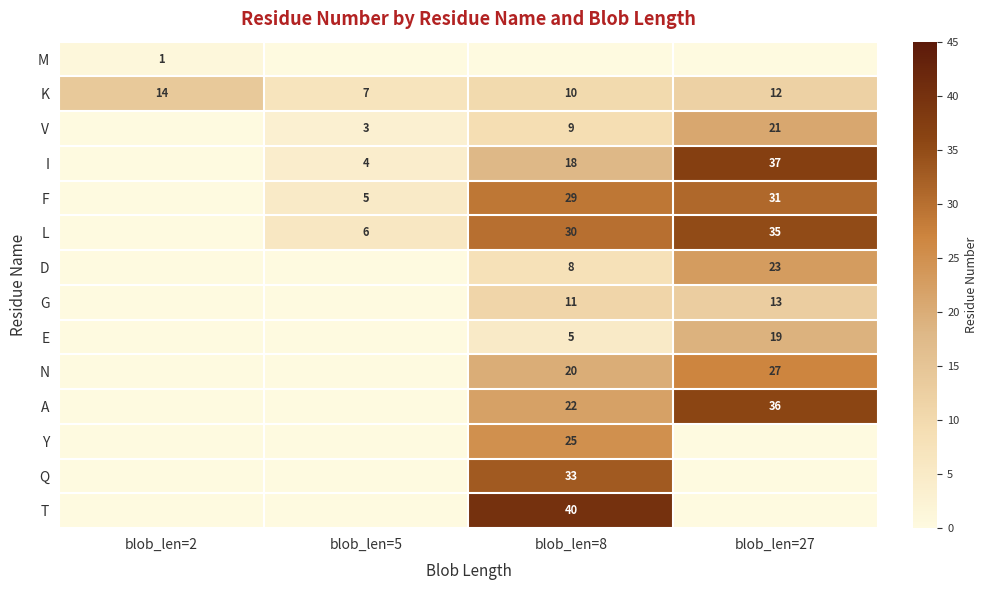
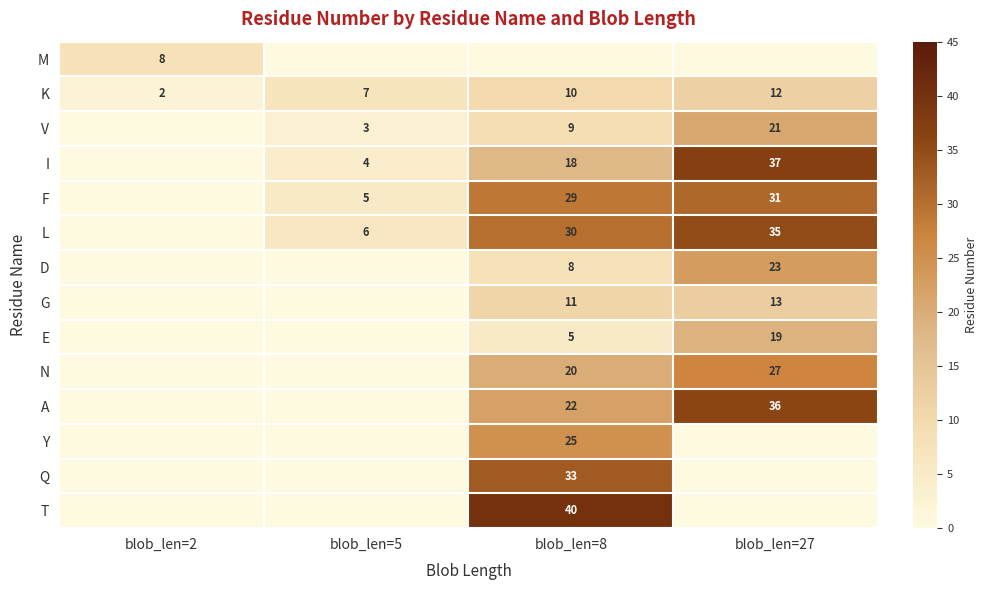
  {
    "M": {
-     "blob_len=2": 1
+     "blob_len=2": 8
    },
    "K": {
-     "blob_len=2": 14,
+     "blob_len=2": 2,
      "blob_len=5": 7,
      "blob_len=8": 10,
      "blob_len=27": 12
    },
    "V": {
      "blob_len=5": 3,
      "blob_len=8": 9,
      "blob_len=27": 21
    },
    "I": {
      "blob_len=5": 4,
      "blob_len=8": 18,
      "blob_len=27": 37
    },
    "F": {
      "blob_len=5": 5,
      "blob_len=8": 29,
      "blob_len=27": 31
    },
    "L": {
      "blob_len=5": 6,
      "blob_len=8": 30,
      "blob_len=27": 35
    },
    "D": {
      "blob_len=8": 8,
      "blob_len=27": 23
    },
    "G": {
      "blob_len=8": 11,
      "blob_len=27": 13
    },
    "E": {
      "blob_len=8": 5,
      "blob_len=27": 19
    },
    "N": {
      "blob_len=8": 20,
      "blob_len=27": 27
    },
    "A": {
      "blob_len=8": 22,
      "blob_len=27": 36
    },
    "Y": {
      "blob_len=8": 25
    },
    "Q": {
      "blob_len=8": 33
    },
    "T": {
      "blob_len=8": 40
    }
  }
